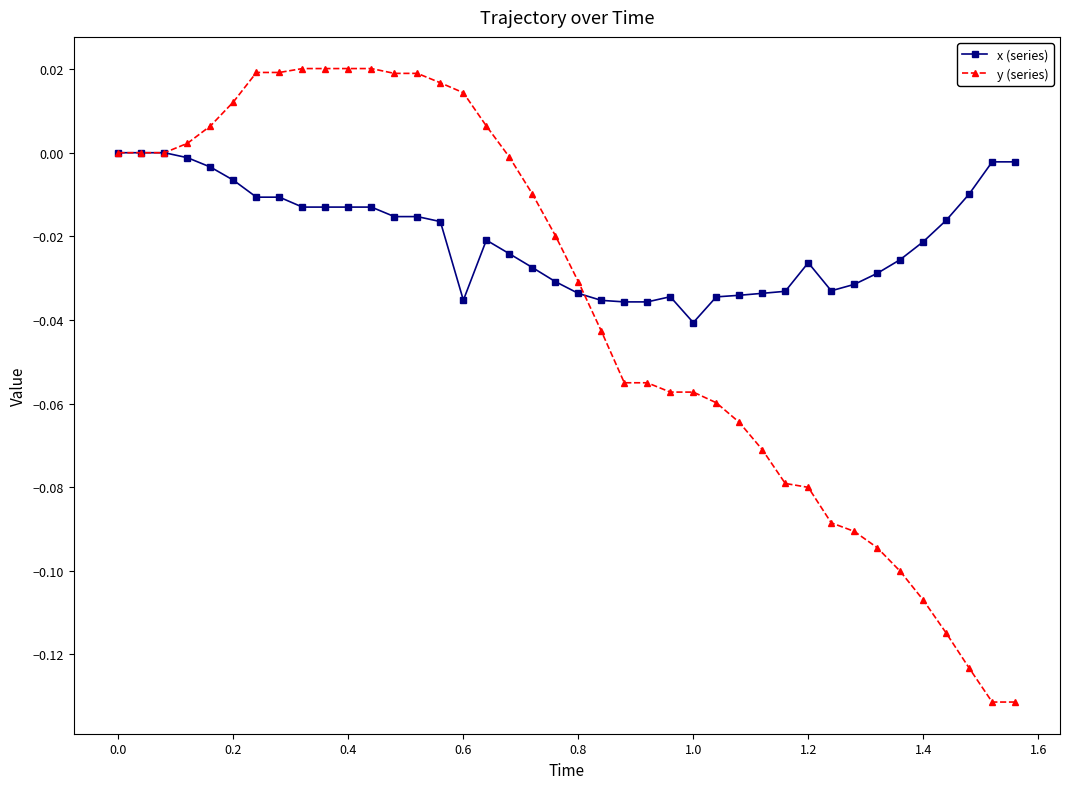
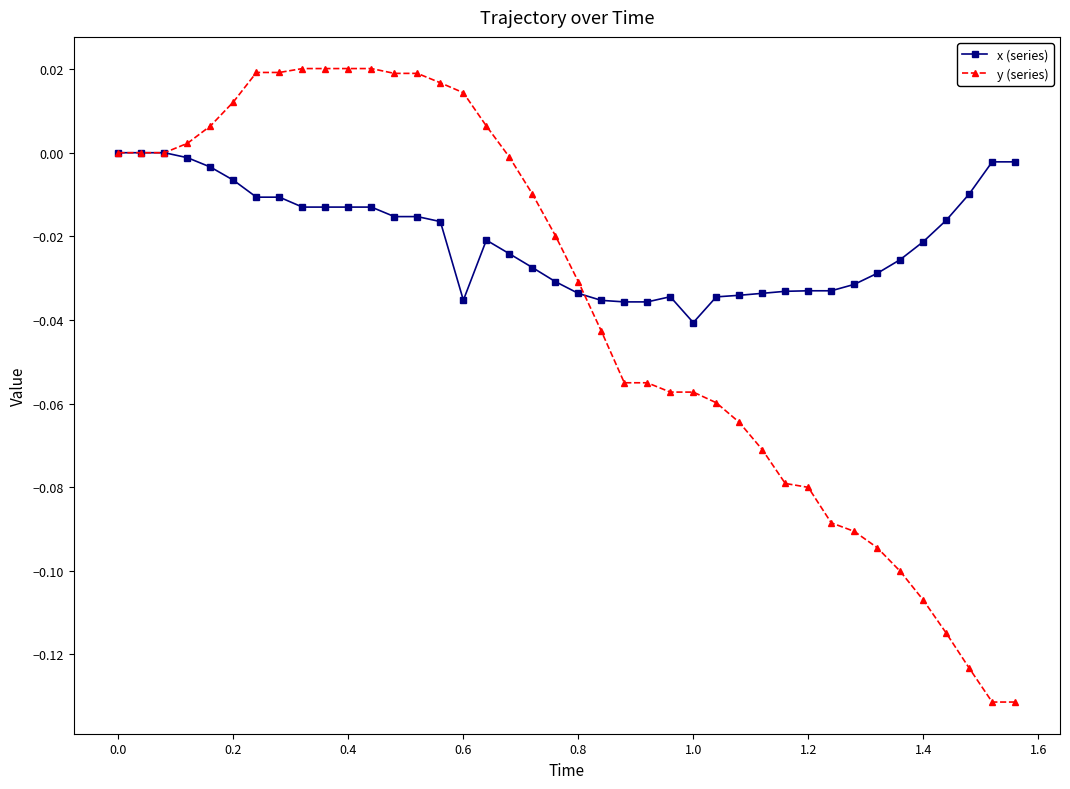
  {
    "x (series)": {
      "0.2": -0.007,
      "0.4": -0.013,
      "0.6": -0.035,
      "0.8": -0.034,
      "1.0": -0.041,
-     "1.2": -0.026,
+     "1.2": -0.033,
      "1.4": -0.021
    },
    "y (series)": {
      "0.2": 0.012,
      "0.4": 0.020,
      "0.6": 0.014,
      "0.8": -0.031,
      "1.0": -0.057,
      "1.2": -0.080,
      "1.4": -0.107
    }
  }
